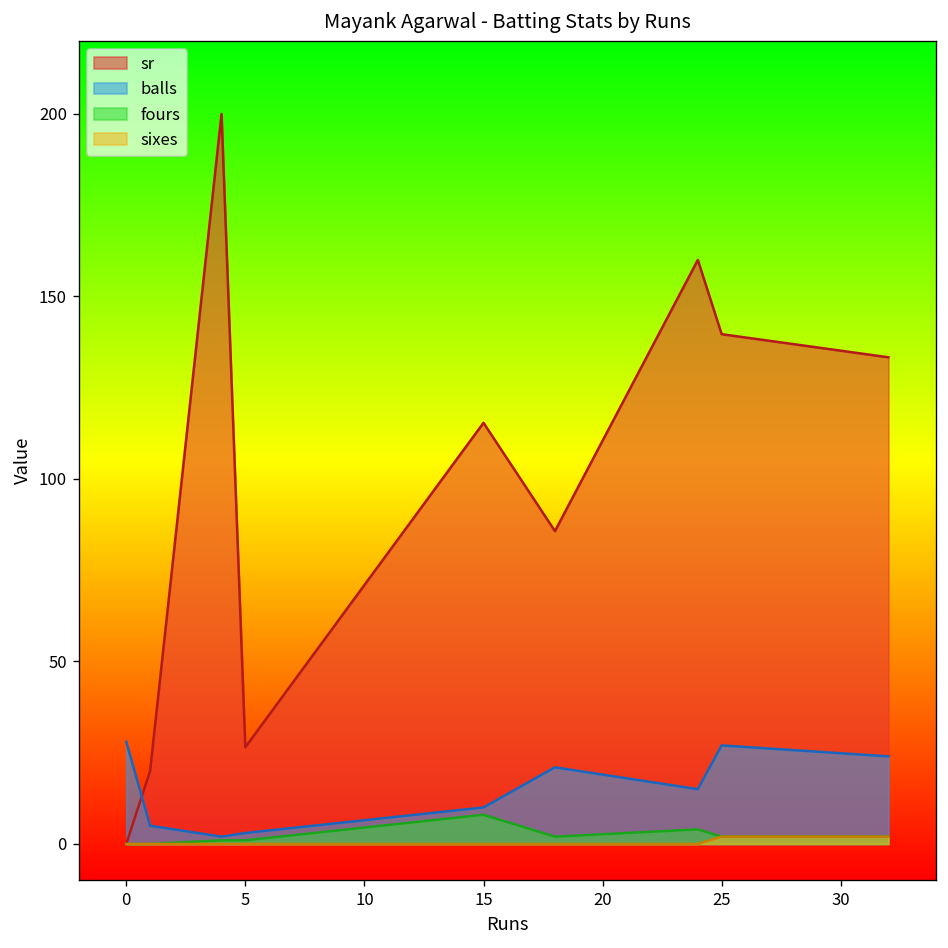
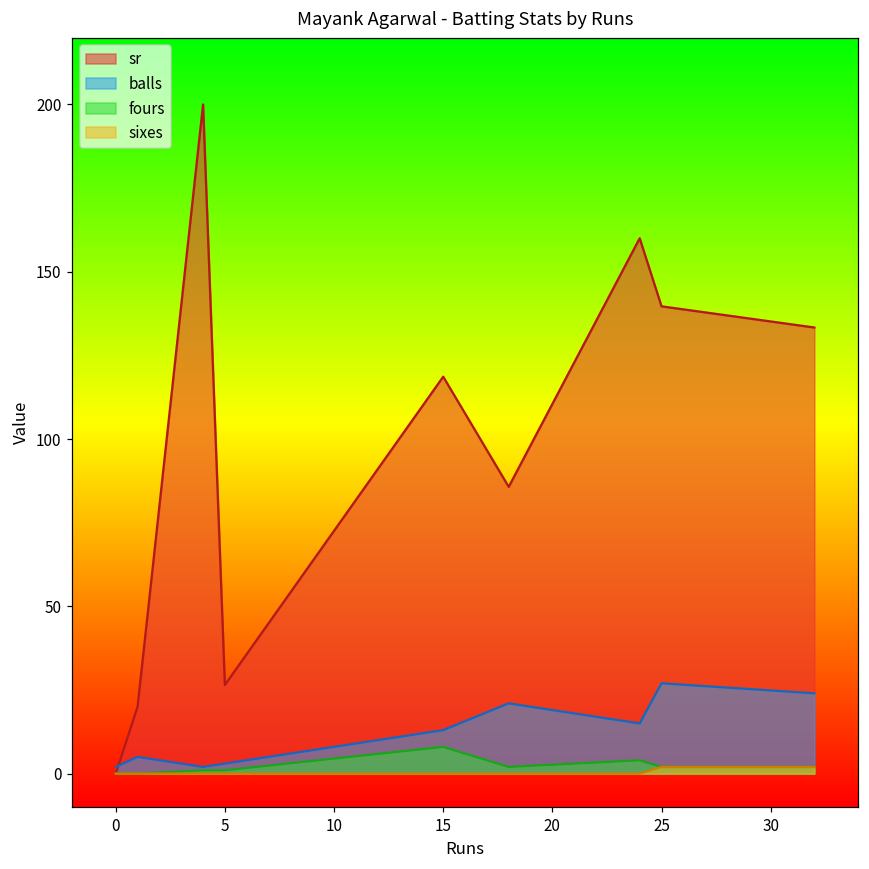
  {
    "sr": {
      "5": 27,
-     "15": 115,
+     "15": 119,
      "25": 140
    },
    "balls": {
-     "0": 28,
+     "0": 2,
      "5": 3,
-     "15": 10,
+     "15": 13,
      "25": 27
    },
    "fours": {
      "5": 1,
      "15": 8
    },
    "sixes": {
      "5": 0,
      "15": 0
    }
  }
